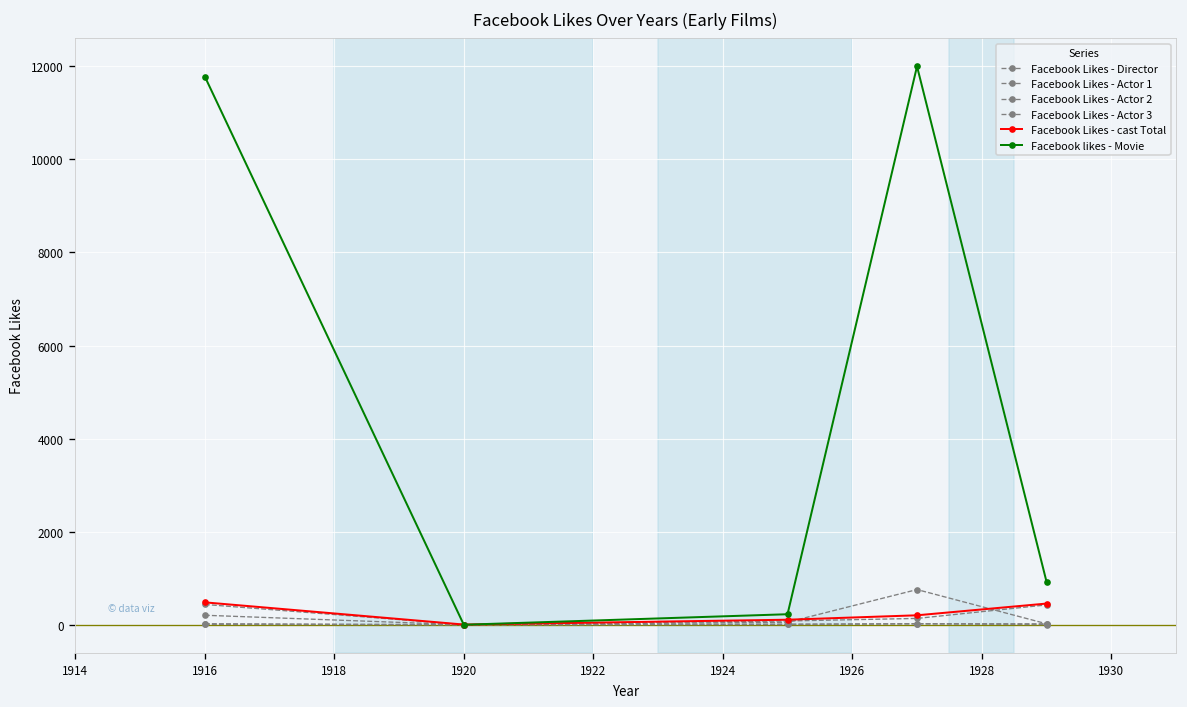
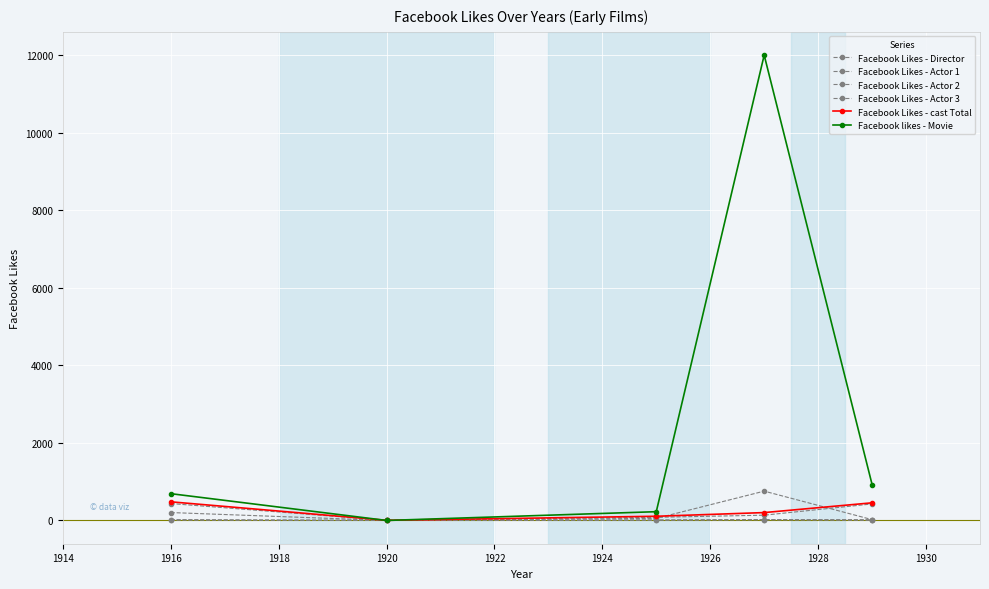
  {
    "Facebook likes - Movie": {
-     "1916": 11800
+     "1916": 700
    }
  }
